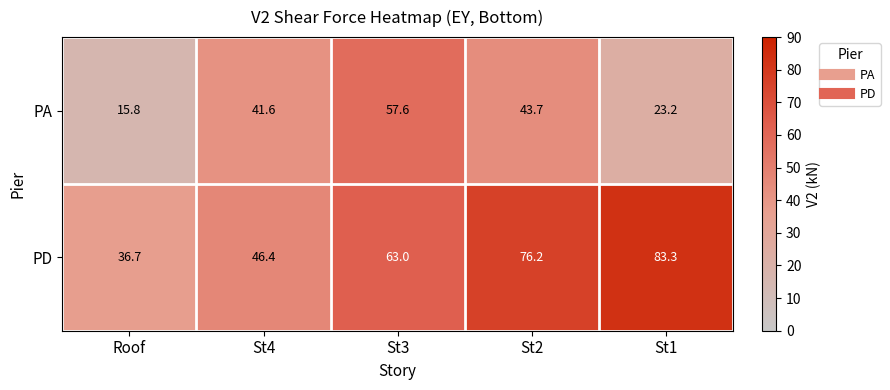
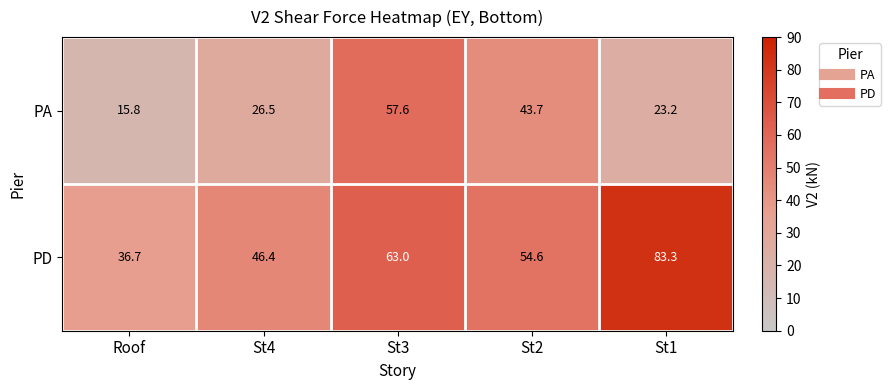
  {
    "PA": {
      "Roof": 15.8,
-     "St4": 41.6,
+     "St4": 26.5,
      "St3": 57.6,
      "St2": 43.7,
      "St1": 23.2
    },
    "PD": {
      "Roof": 36.7,
      "St4": 46.4,
      "St3": 63.0,
-     "St2": 76.2,
+     "St2": 54.6,
      "St1": 83.3
    }
  }
